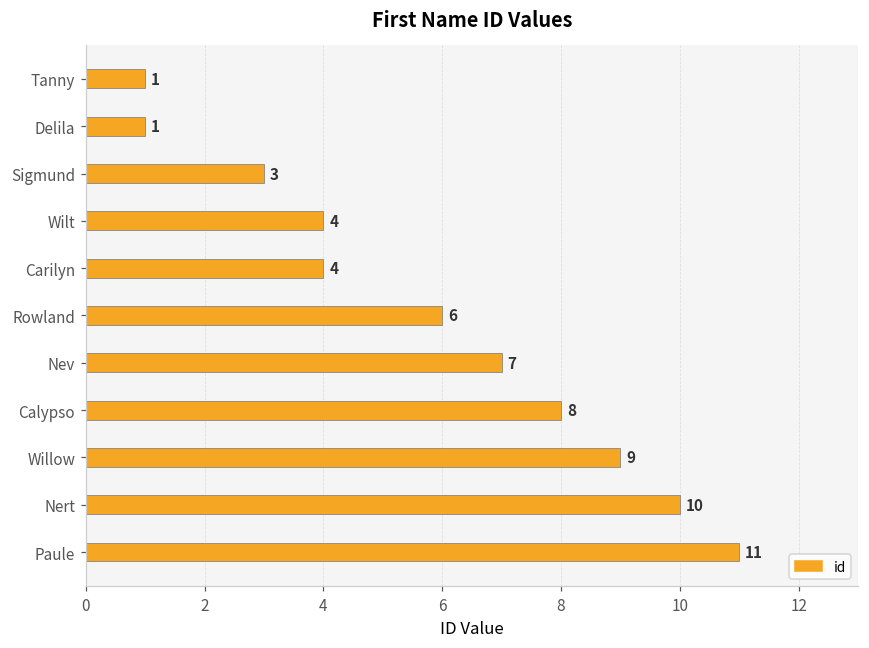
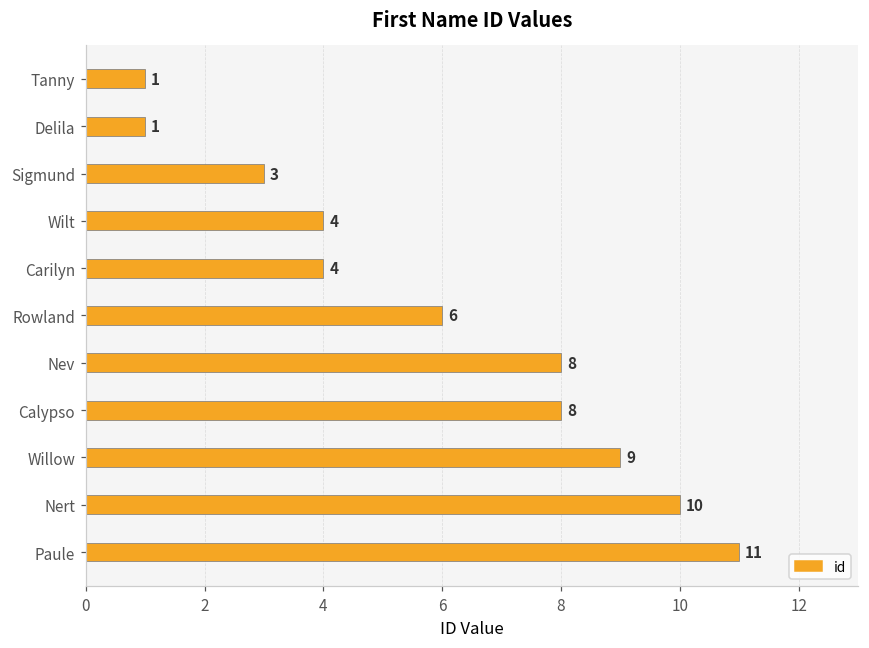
  {
    "Tanny": 1,
    "Delila": 1,
    "Sigmund": 3,
    "Wilt": 4,
    "Carilyn": 4,
    "Rowland": 6,
-   "Nev": 7,
+   "Nev": 8,
    "Calypso": 8,
    "Willow": 9,
    "Nert": 10,
    "Paule": 11
  }
